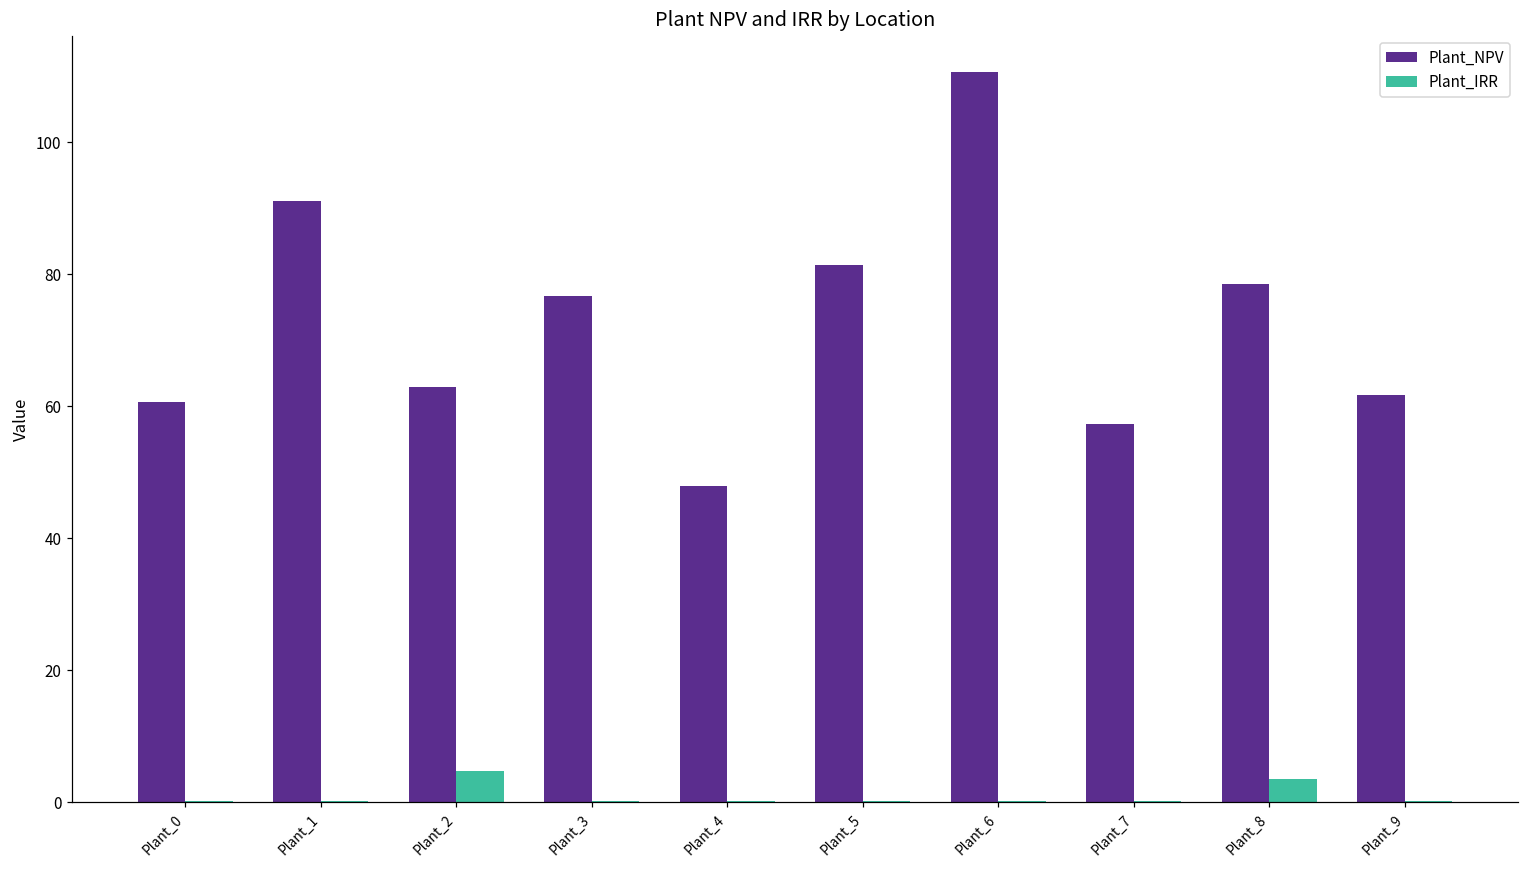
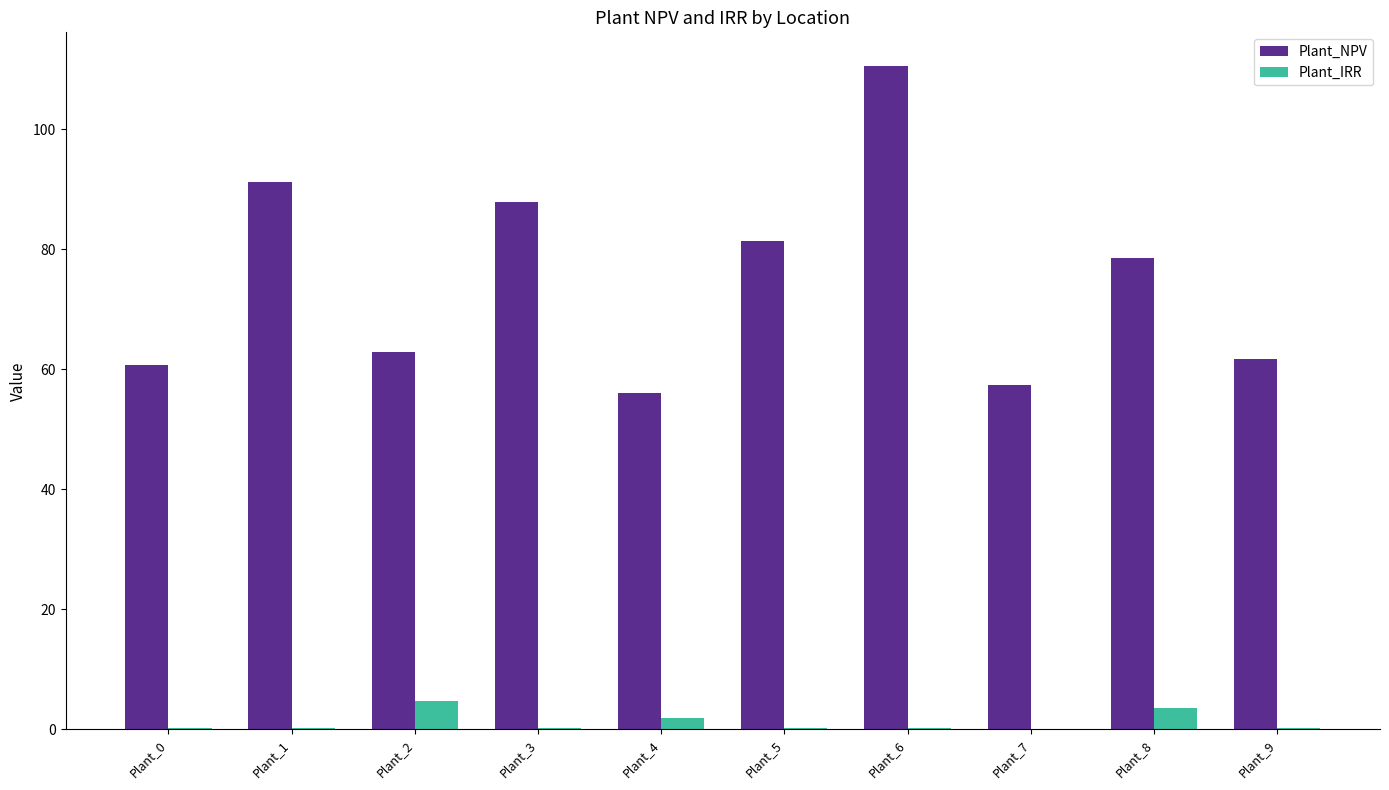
  {
    "Plant_NPV": {
      "Plant_0": 61,
      "Plant_1": 91,
      "Plant_2": 63,
-     "Plant_3": 77,
-     "Plant_4": 48,
+     "Plant_3": 88,
+     "Plant_4": 56,
      "Plant_5": 81,
      "Plant_6": 111,
      "Plant_7": 57,
      "Plant_8": 79,
      "Plant_9": 62
    },
    "Plant_IRR": {
      "Plant_2": 5,
-     "Plant_4": 0,
+     "Plant_4": 2,
      "Plant_8": 4
    }
  }
